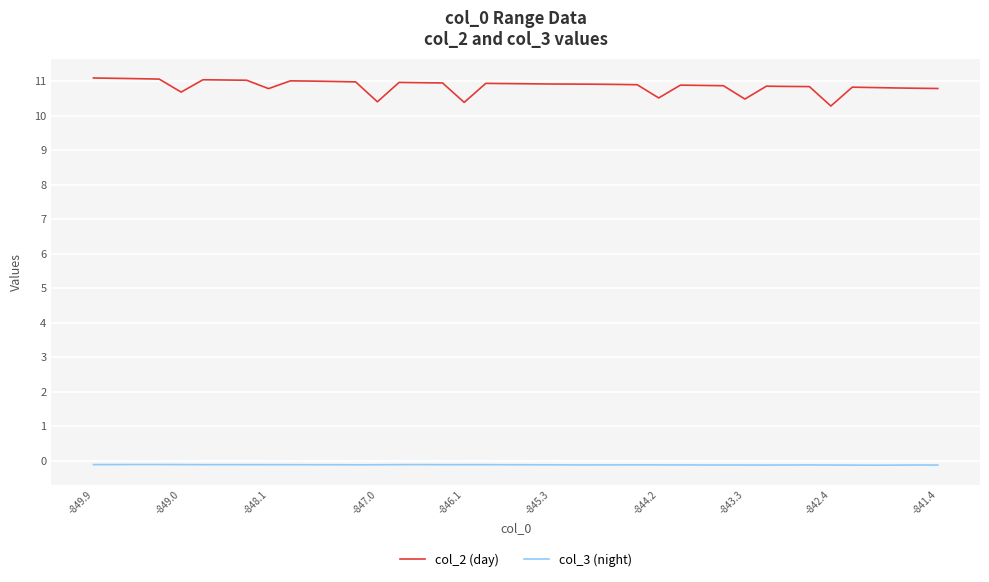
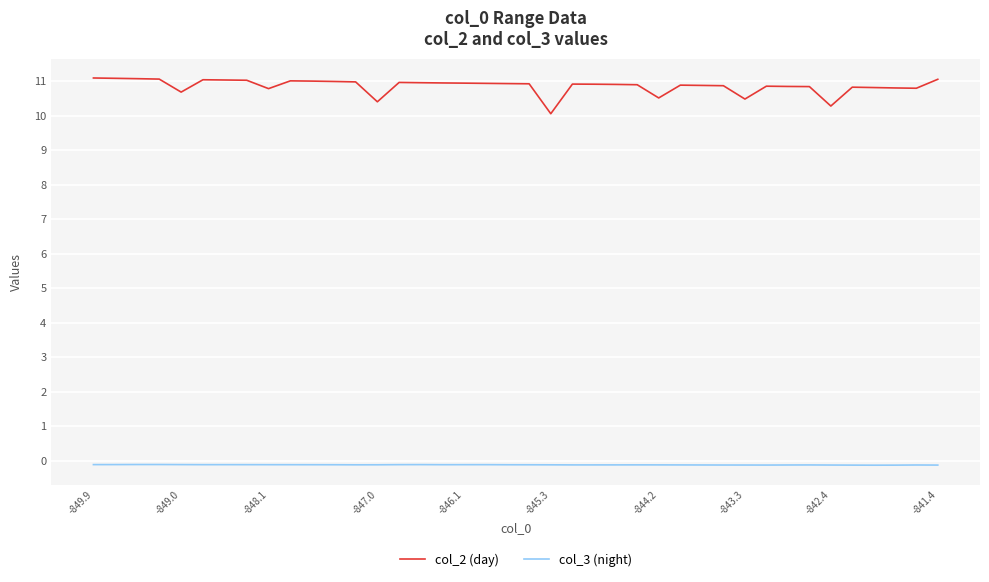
  {
    "col_2 (day)": {
      "-849.9": 11.1,
      "-849.0": 10.7,
      "-848.1": 10.8,
      "-847.0": 10.4,
-     "-846.1": 10.4,
-     "-845.3": 10.9,
+     "-846.1": 10.9,
+     "-845.3": 10.1,
      "-844.2": 10.5,
      "-843.3": 10.5,
      "-842.4": 10.3,
-     "-841.4": 10.8
+     "-841.4": 11.1
    },
    "col_3 (night)": {
      "-849.9": -0.1,
      "-849.0": -0.1,
      "-848.1": -0.1,
      "-847.0": -0.1,
      "-846.1": -0.1,
      "-845.3": -0.1,
      "-844.2": -0.1,
      "-843.3": -0.1,
      "-842.4": -0.1,
      "-841.4": -0.1
    }
  }
